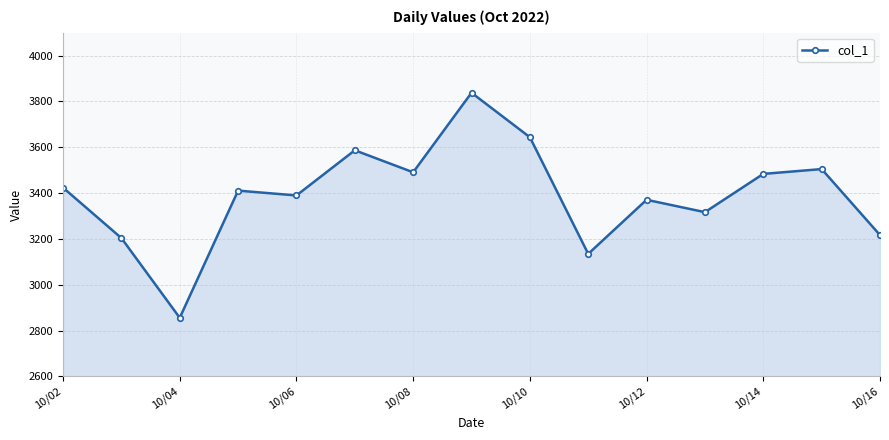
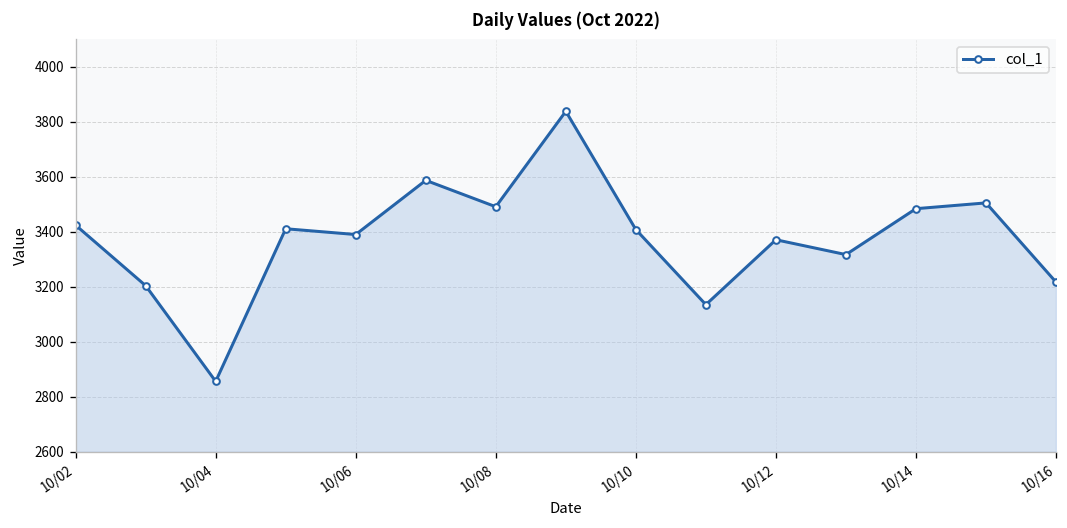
  {
    "10/02": 3420,
    "10/04": 2860,
    "10/06": 3390,
    "10/08": 3490,
-   "10/10": 3640,
+   "10/10": 3410,
    "10/12": 3370,
    "10/14": 3480,
    "10/16": 3220
  }
